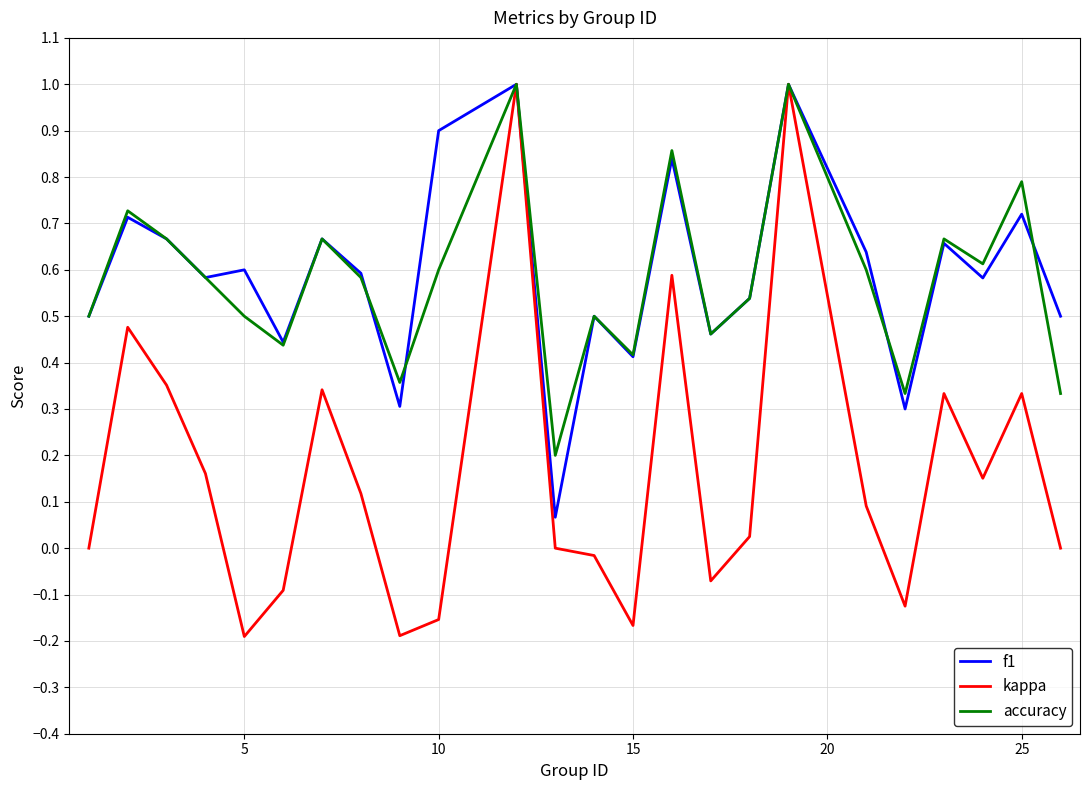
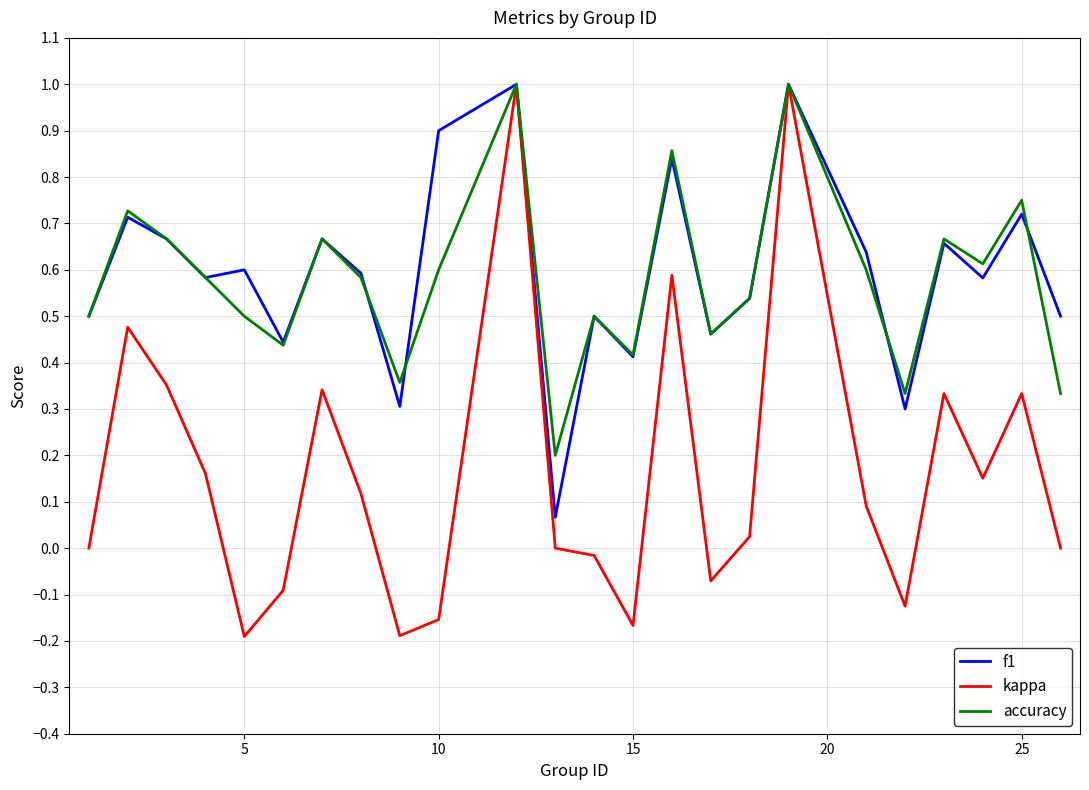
  {
    "f1": {
      "5": 0.60,
      "10": 0.90,
      "25": 0.72
    },
    "kappa": {
      "5": -0.19,
      "10": -0.15,
      "15": -0.17,
      "25": 0.33
    },
    "accuracy": {
      "5": 0.50,
      "10": 0.60,
-     "25": 0.79
+     "25": 0.75
    }
  }
